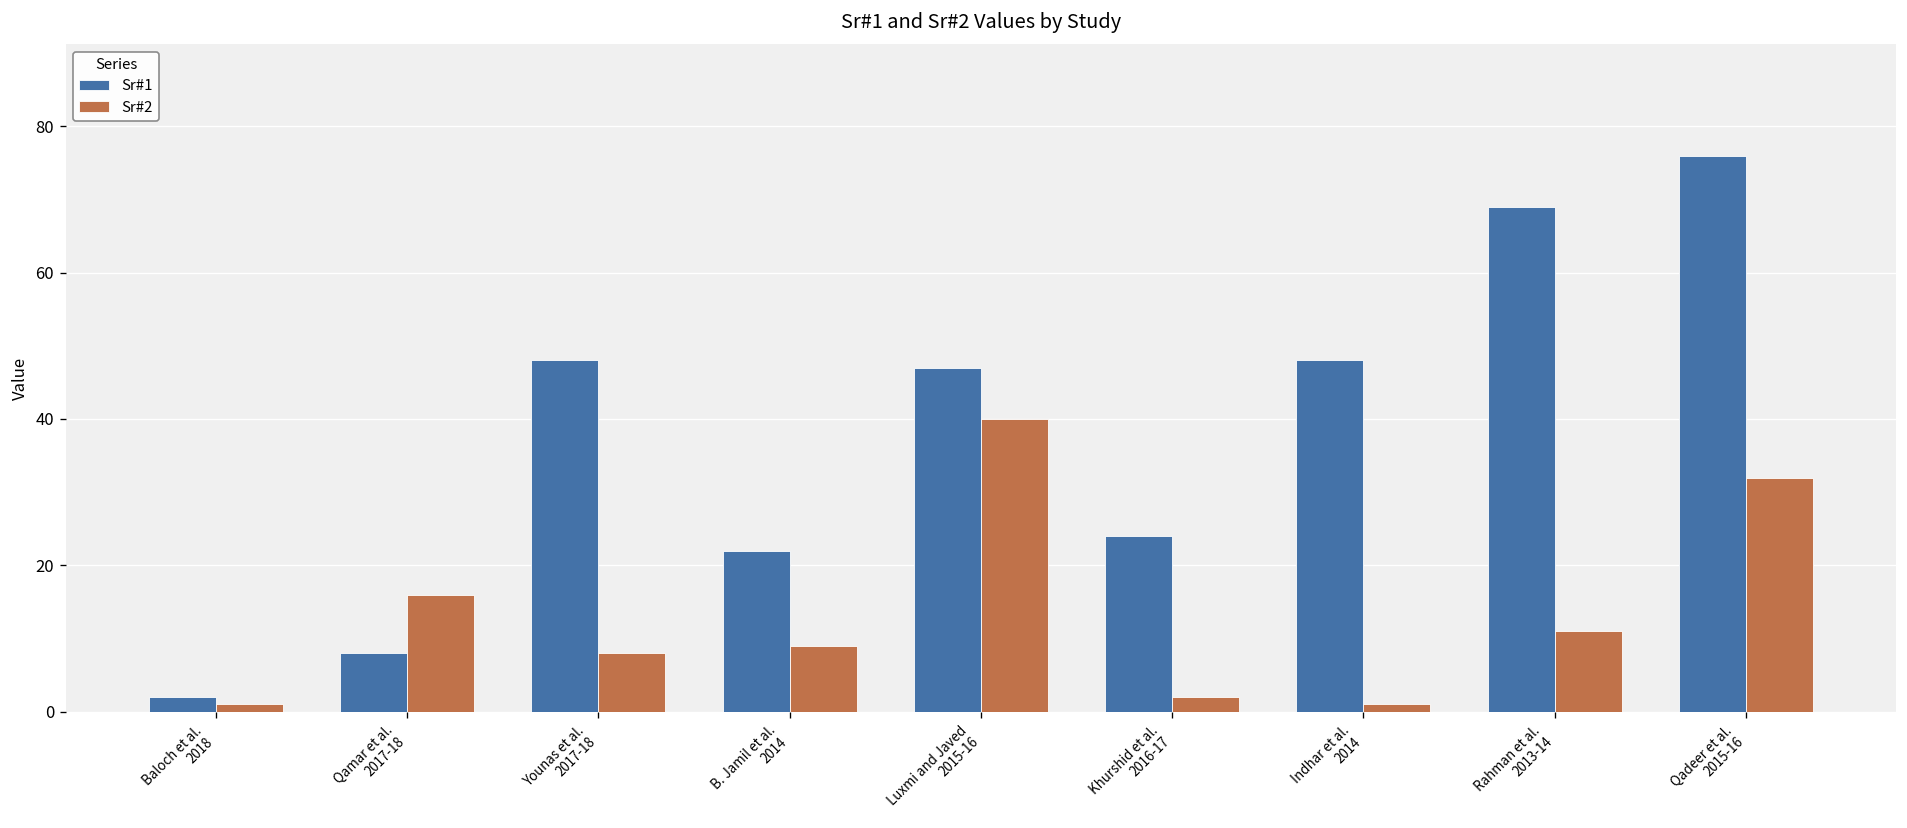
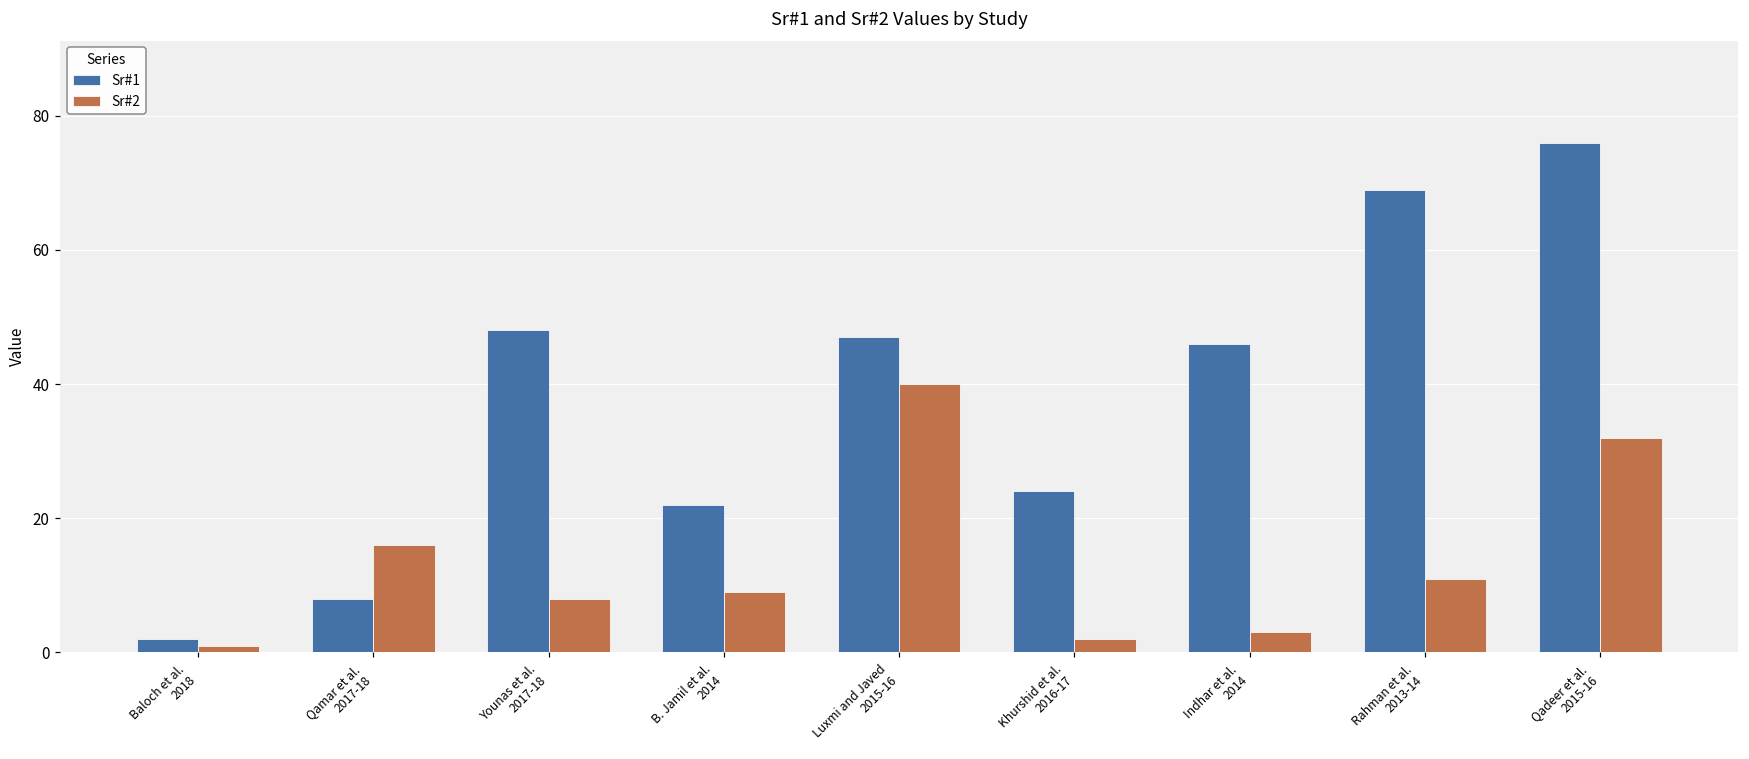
  {
    "Sr#1": {
      "Baloch et al. 2018": 2,
      "Qamar et al. 2017-18": 8,
      "Younas et al. 2017-18": 48,
      "B. Jamil et al. 2014": 22,
      "Luxmi and Javed 2015-16": 47,
      "Khurshid et al. 2016-17": 24,
-     "Indhar et al. 2014": 48,
+     "Indhar et al. 2014": 46,
      "Rahman et al. 2013-14": 69,
      "Qadeer et al. 2015-16": 76
    },
    "Sr#2": {
      "Baloch et al. 2018": 1,
      "Qamar et al. 2017-18": 16,
      "Younas et al. 2017-18": 8,
      "B. Jamil et al. 2014": 9,
      "Luxmi and Javed 2015-16": 40,
      "Khurshid et al. 2016-17": 2,
-     "Indhar et al. 2014": 1,
+     "Indhar et al. 2014": 3,
      "Rahman et al. 2013-14": 11,
      "Qadeer et al. 2015-16": 32
    }
  }
